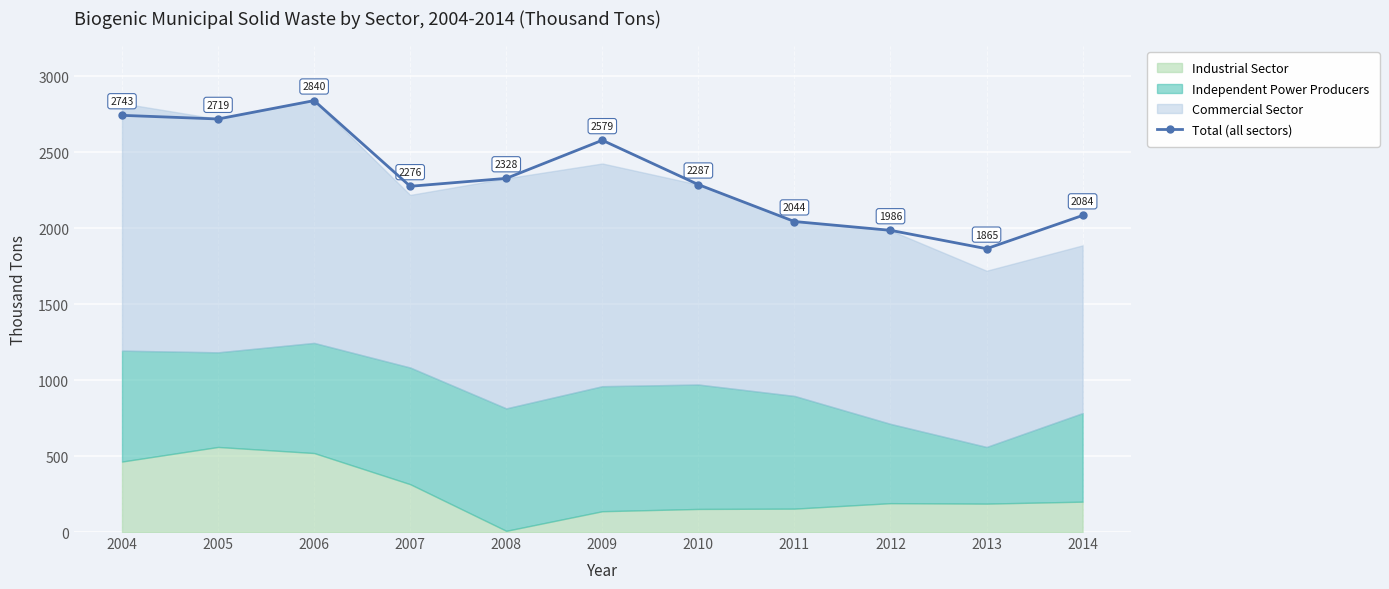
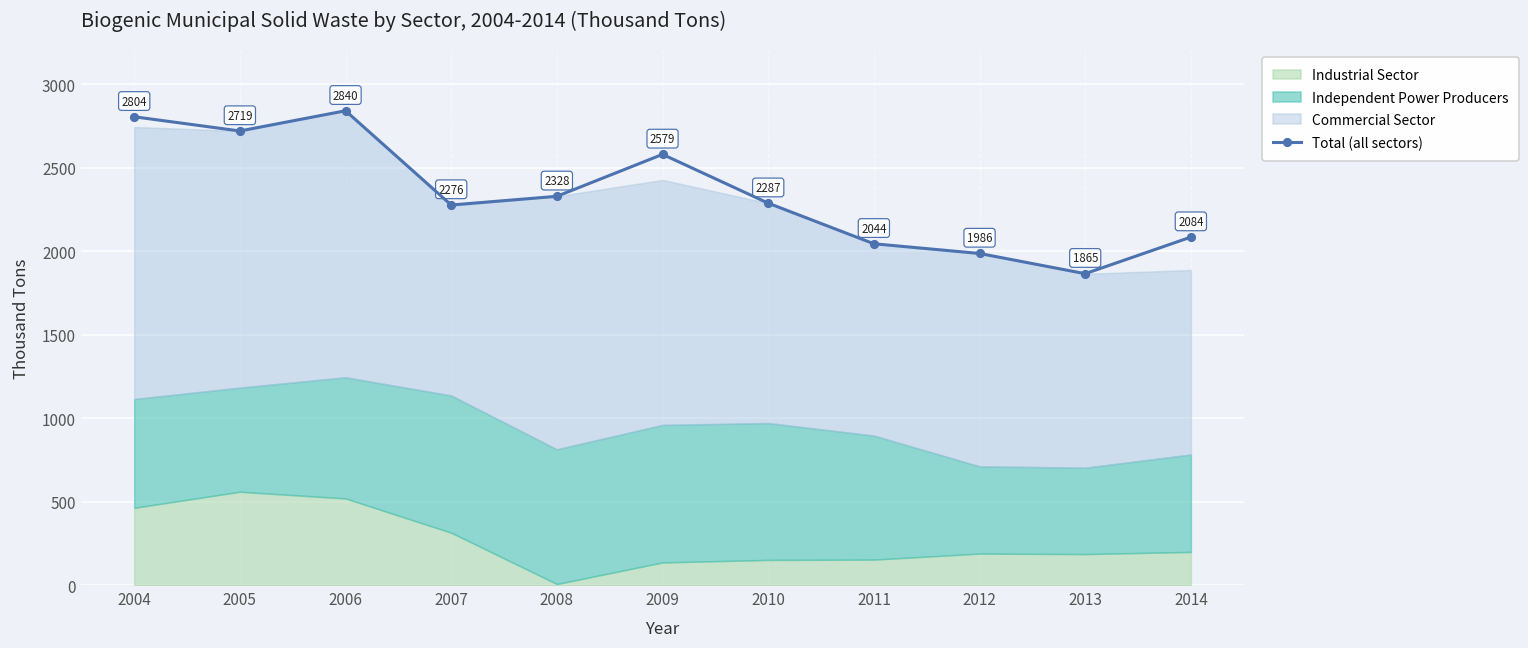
  {
    "Total (all sectors)": {
-     "2004": 2743
+     "2004": 2804
    },
    "Independent Power Producers": {
-     "2004": 730,
+     "2004": 650,
      "2005": 620,
      "2006": 730,
-     "2007": 770,
+     "2007": 820,
      "2008": 810,
      "2009": 820,
      "2010": 820,
      "2011": 740,
      "2012": 520,
-     "2013": 370,
+     "2013": 520,
      "2014": 580
    }
  }
